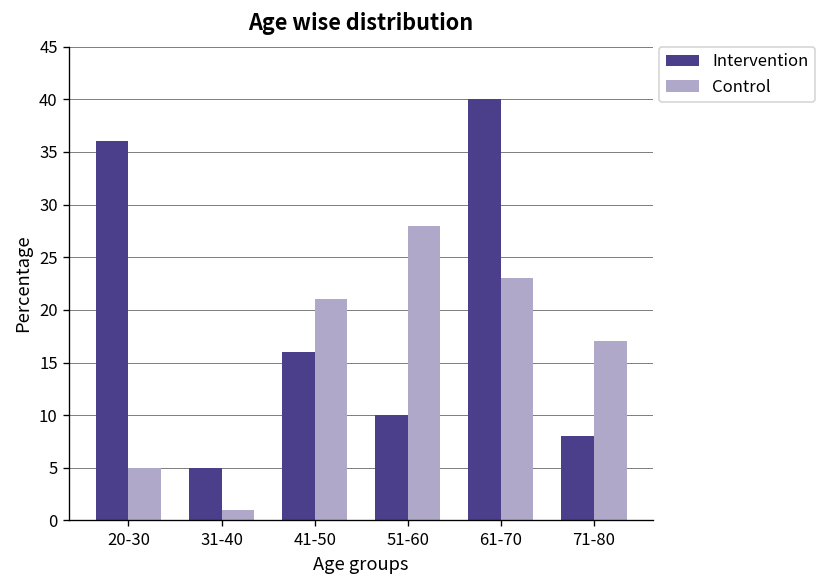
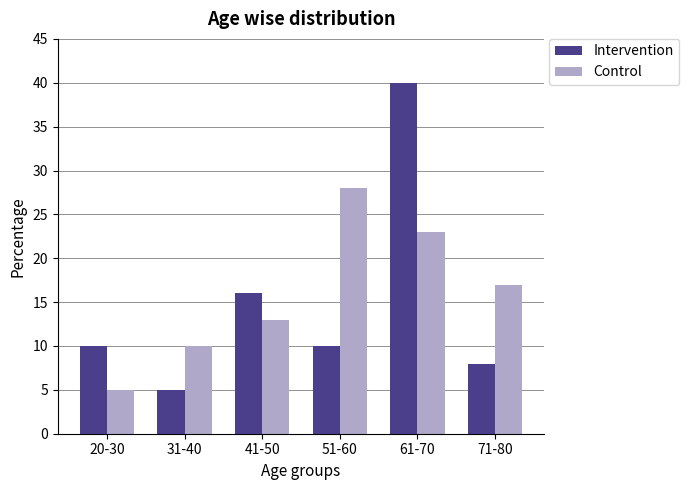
  {
    "Intervention": {
-     "20-30": 36,
+     "20-30": 10,
      "31-40": 5,
      "41-50": 16,
      "51-60": 10,
      "61-70": 40,
      "71-80": 8
    },
    "Control": {
      "20-30": 5,
-     "31-40": 1,
-     "41-50": 21,
+     "31-40": 10,
+     "41-50": 13,
      "51-60": 28,
      "61-70": 23,
      "71-80": 17
    }
  }
